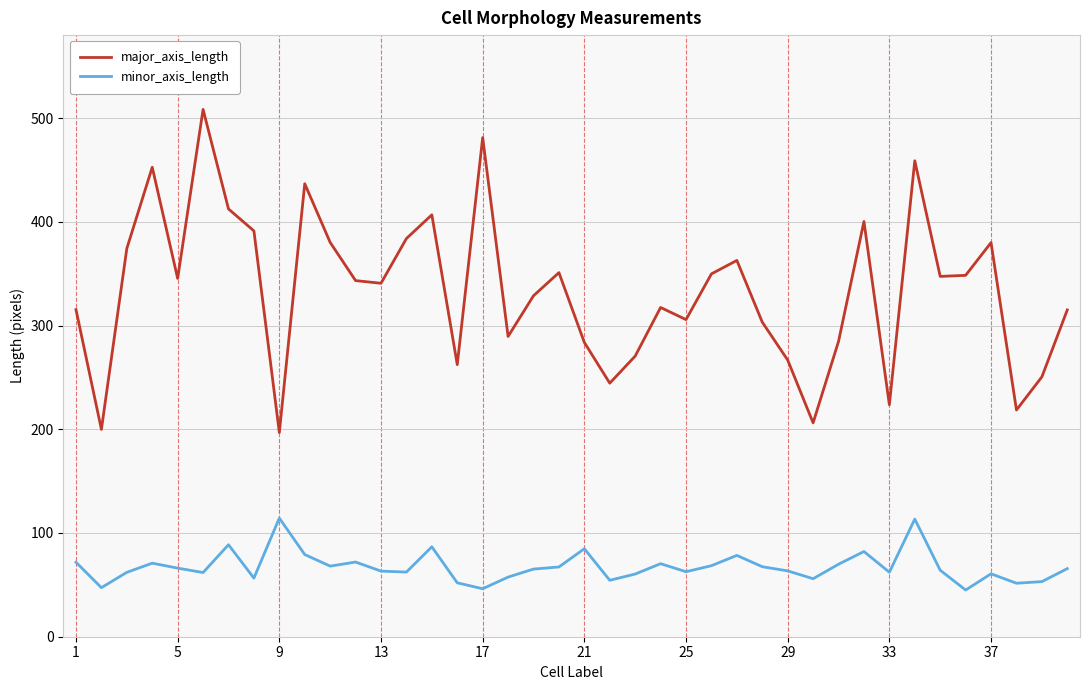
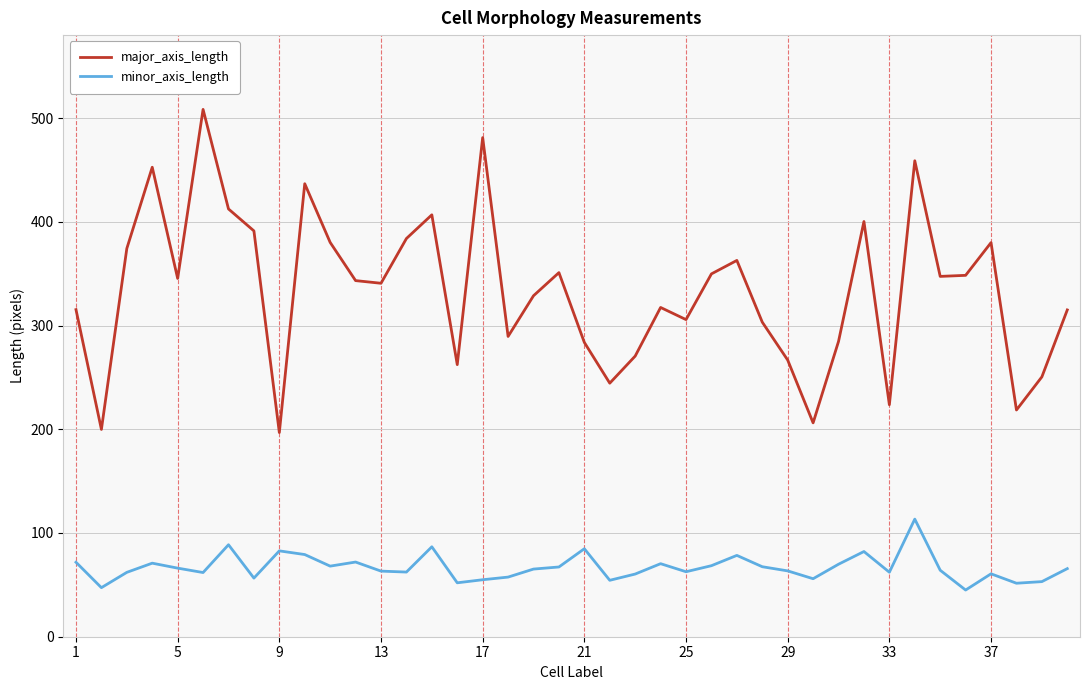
  {
    "major_axis_length": {
      "1": 315,
      "5": 345,
      "9": 197,
      "13": 341,
      "17": 481,
      "21": 284,
      "25": 306,
      "29": 267,
      "33": 224,
      "37": 380
    },
    "minor_axis_length": {
      "1": 72,
      "5": 66,
-     "9": 114,
+     "9": 83,
      "13": 63,
-     "17": 46,
+     "17": 55,
      "21": 85,
      "25": 63,
      "29": 63,
      "33": 62,
      "37": 61
    }
  }
